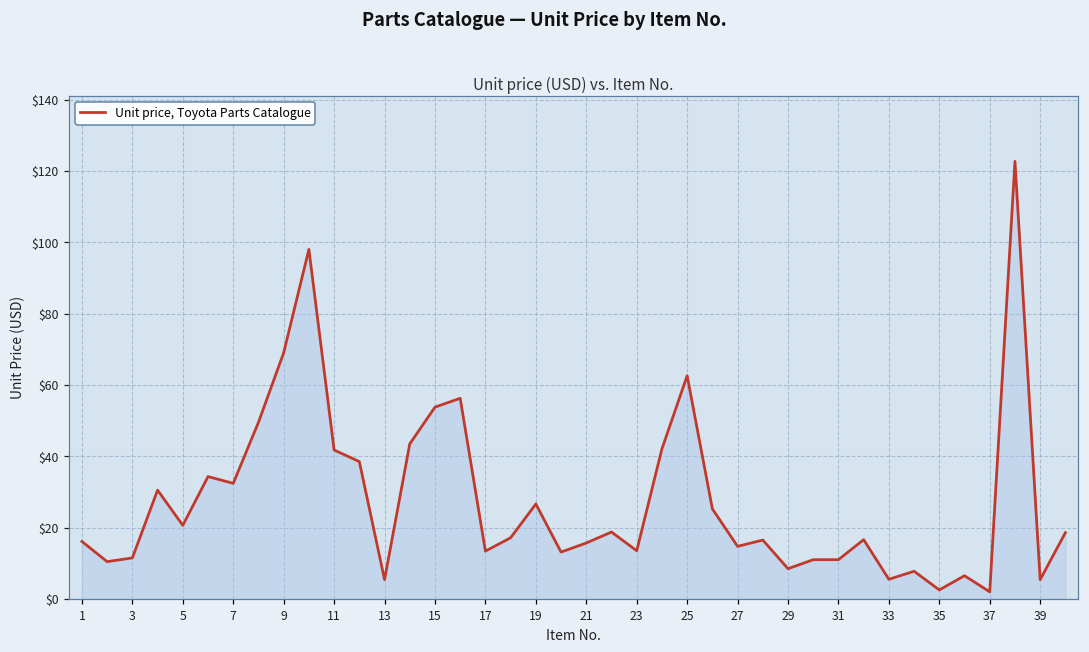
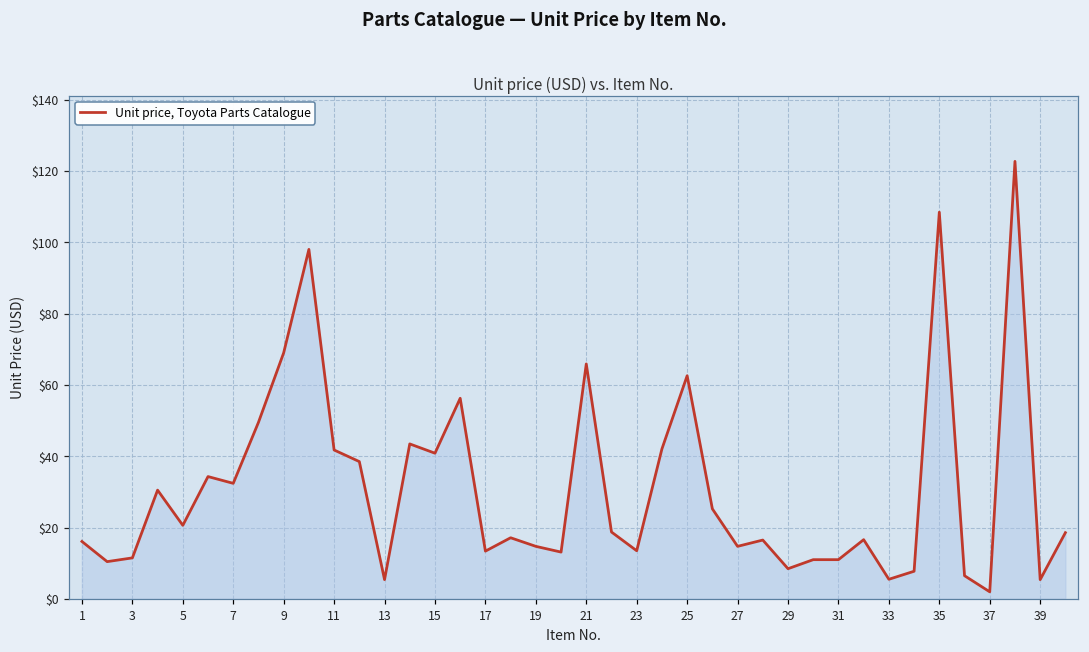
  {
    "1": "$16",
    "3": "$12",
    "5": "$21",
    "7": "$32",
    "9": "$69",
    "11": "$42",
    "13": "$5",
-   "15": "$54",
+   "15": "$41",
    "17": "$13",
-   "19": "$27",
-   "21": "$16",
+   "19": "$15",
+   "21": "$66",
    "23": "$14",
    "25": "$63",
    "27": "$15",
    "29": "$8",
    "31": "$11",
    "33": "$6",
-   "35": "$3",
+   "35": "$108",
    "37": "$2",
    "39": "$5"
  }
